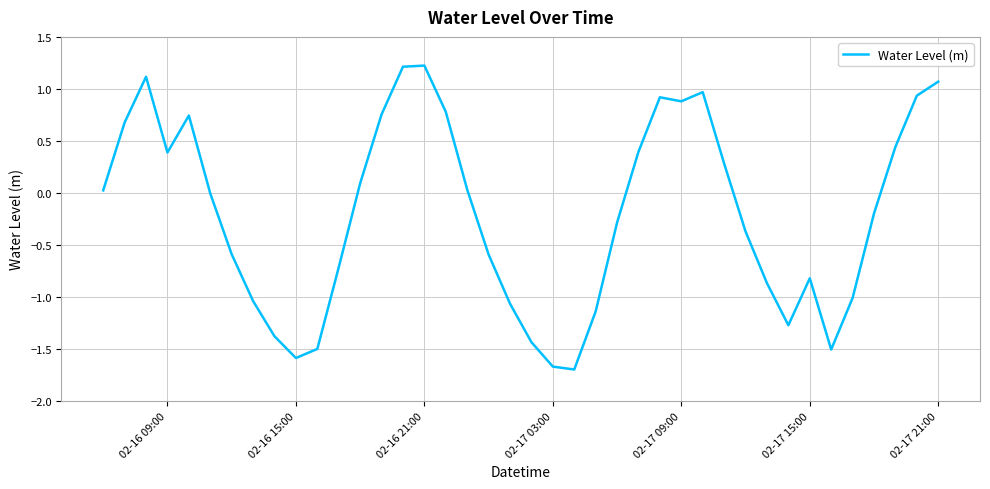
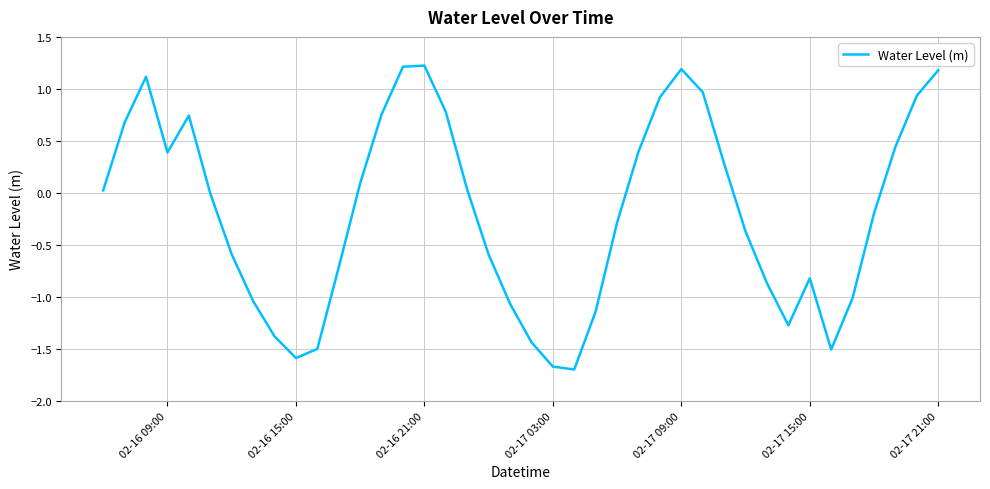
  {
    "02-16 09:00": 0.39,
    "02-16 15:00": -1.59,
    "02-16 21:00": 1.22,
    "02-17 03:00": -1.67,
-   "02-17 09:00": 0.88,
+   "02-17 09:00": 1.19,
    "02-17 15:00": -0.82,
-   "02-17 21:00": 1.07
+   "02-17 21:00": 1.18
  }
